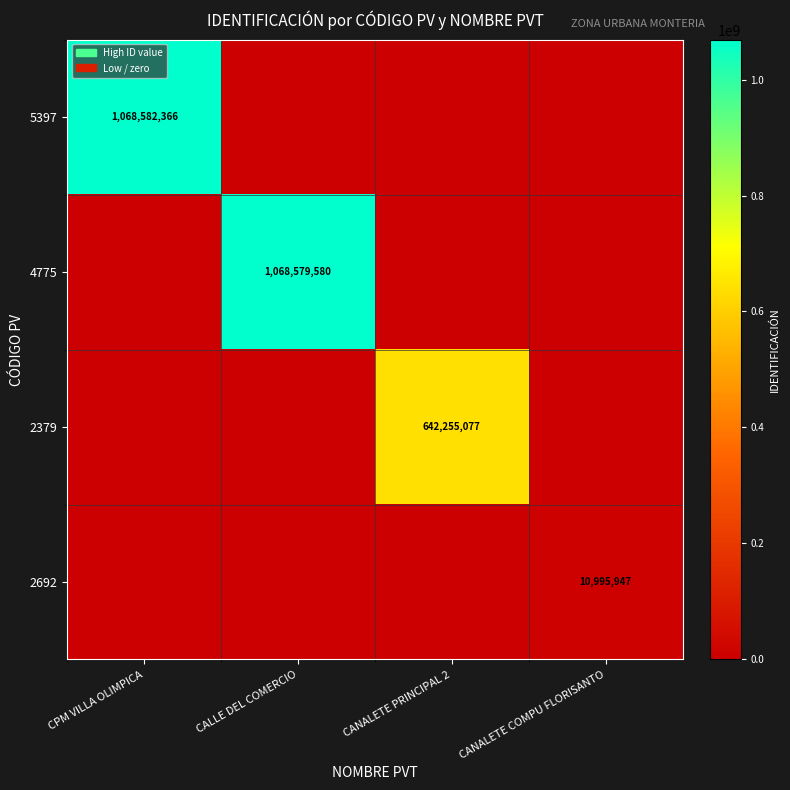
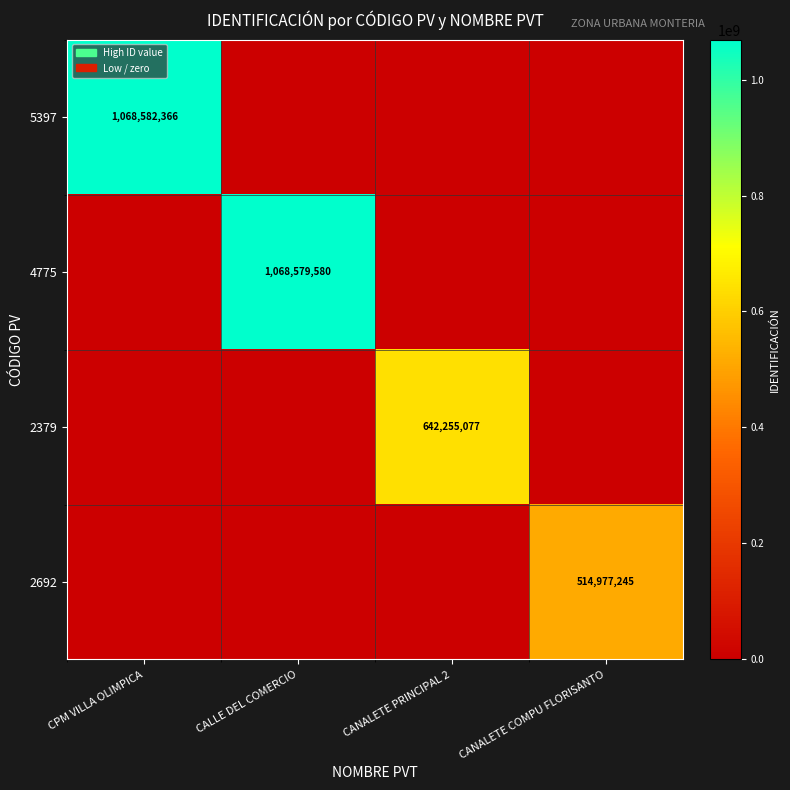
  {
    "5397": {
      "CPM VILLA OLIMPICA": "1,068,582,366"
    },
    "4775": {
      "CALLE DEL COMERCIO": "1,068,579,580"
    },
    "2379": {
      "CANALETE PRINCIPAL 2": "642,255,077"
    },
    "2692": {
-     "CANALETE COMPU FLORISANTO": "10,995,947"
+     "CANALETE COMPU FLORISANTO": "514,977,245"
    }
  }
